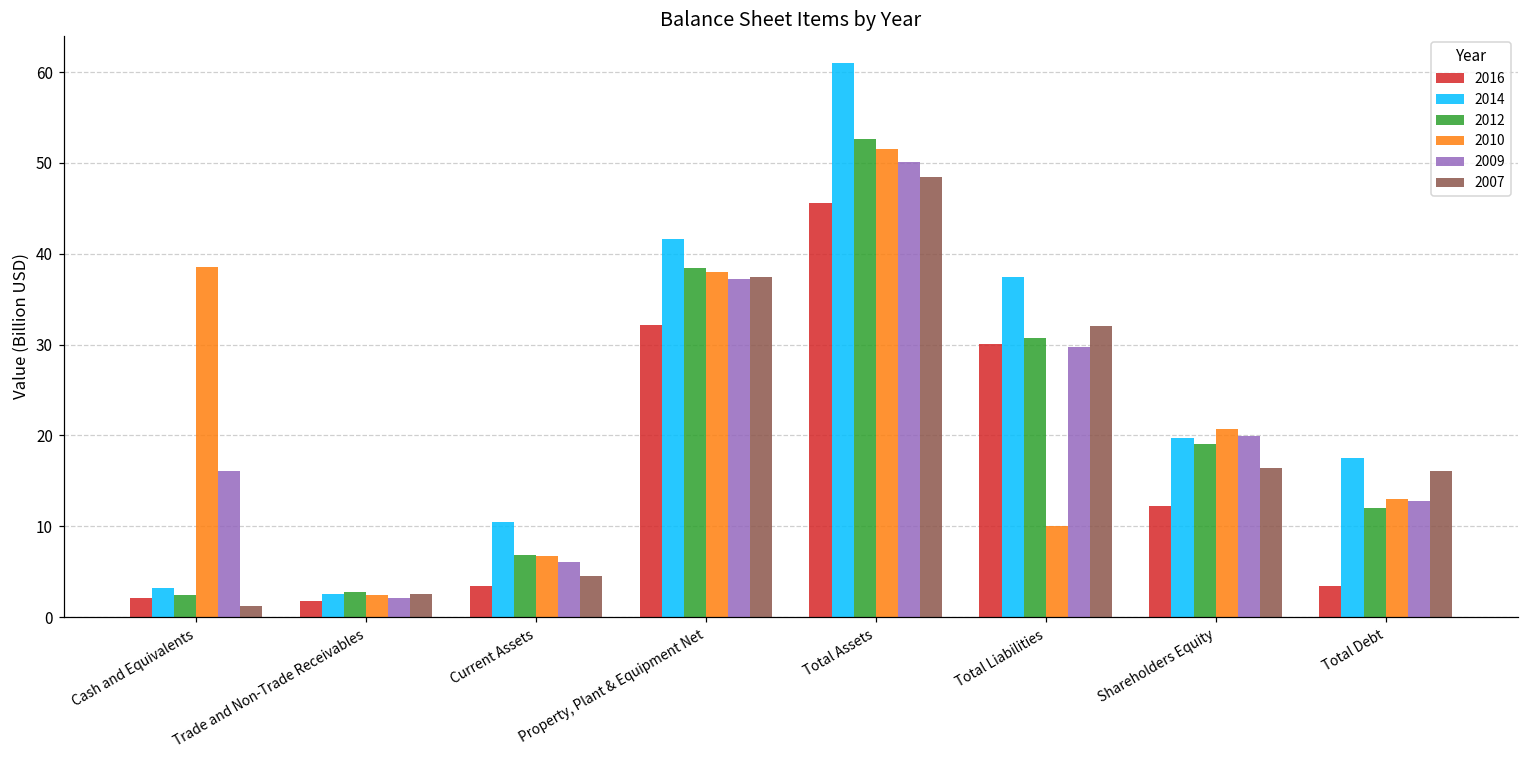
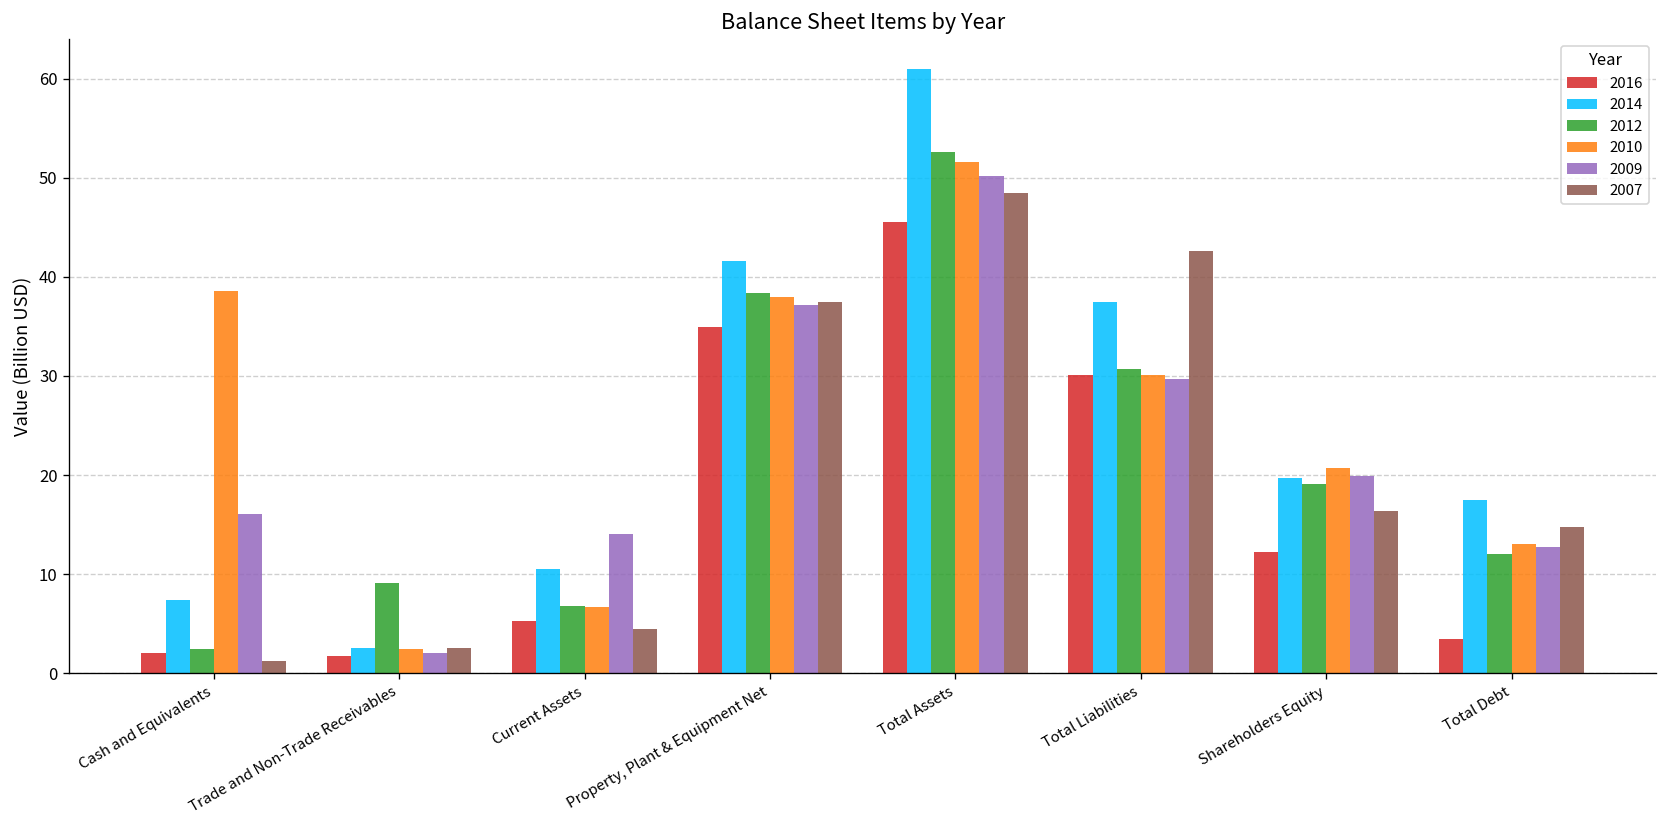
  {
    "2016": {
      "Cash and Equivalents": 2,
      "Trade and Non-Trade Receivables": 2,
-     "Current Assets": 3,
-     "Property, Plant & Equipment Net": 32,
+     "Current Assets": 5,
+     "Property, Plant & Equipment Net": 35,
      "Total Assets": 46,
      "Total Liabilities": 30,
      "Shareholders Equity": 12,
      "Total Debt": 3
    },
    "2014": {
-     "Cash and Equivalents": 3,
+     "Cash and Equivalents": 7,
      "Trade and Non-Trade Receivables": 3,
      "Current Assets": 10,
      "Property, Plant & Equipment Net": 42,
      "Total Assets": 61,
      "Total Liabilities": 37,
      "Shareholders Equity": 20,
      "Total Debt": 18
    },
    "2012": {
      "Cash and Equivalents": 2,
-     "Trade and Non-Trade Receivables": 3,
+     "Trade and Non-Trade Receivables": 9,
      "Current Assets": 7,
      "Property, Plant & Equipment Net": 38,
      "Total Assets": 53,
      "Total Liabilities": 31,
      "Shareholders Equity": 19,
      "Total Debt": 12
    },
    "2010": {
      "Cash and Equivalents": 39,
      "Trade and Non-Trade Receivables": 2,
      "Current Assets": 7,
      "Property, Plant & Equipment Net": 38,
      "Total Assets": 52,
-     "Total Liabilities": 10,
+     "Total Liabilities": 30,
      "Shareholders Equity": 21,
      "Total Debt": 13
    },
    "2009": {
      "Cash and Equivalents": 16,
      "Trade and Non-Trade Receivables": 2,
-     "Current Assets": 6,
+     "Current Assets": 14,
      "Property, Plant & Equipment Net": 37,
      "Total Assets": 50,
      "Total Liabilities": 30,
      "Shareholders Equity": 20,
      "Total Debt": 13
    },
    "2007": {
      "Cash and Equivalents": 1,
      "Trade and Non-Trade Receivables": 3,
      "Current Assets": 4,
      "Property, Plant & Equipment Net": 37,
      "Total Assets": 48,
-     "Total Liabilities": 32,
+     "Total Liabilities": 43,
      "Shareholders Equity": 16,
-     "Total Debt": 16
+     "Total Debt": 15
    }
  }
